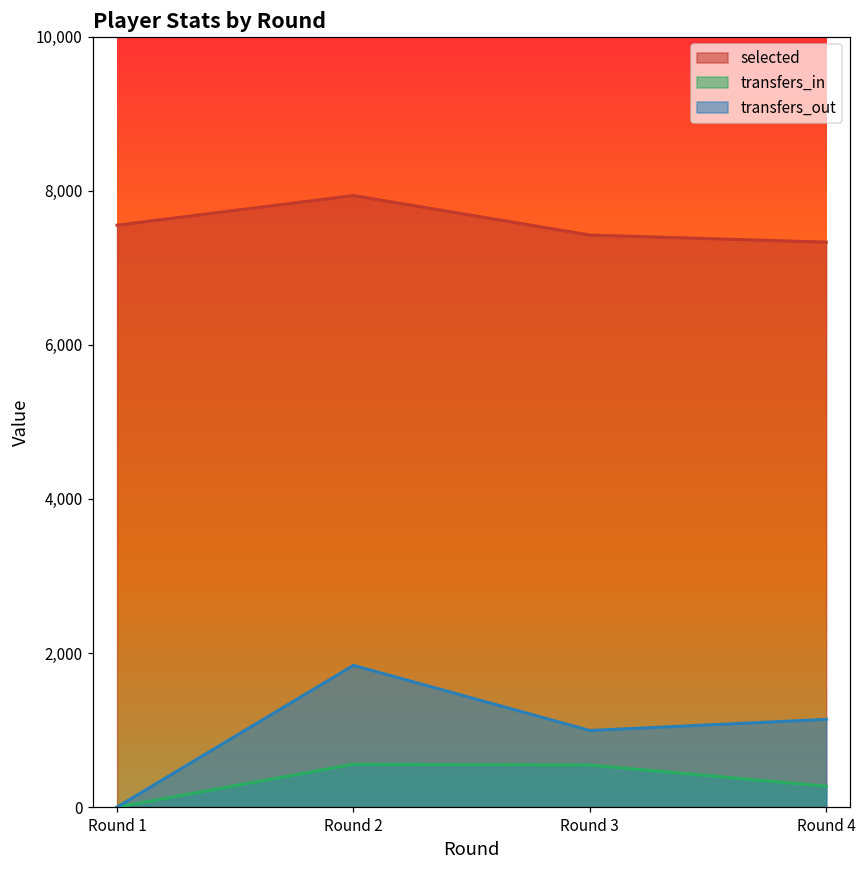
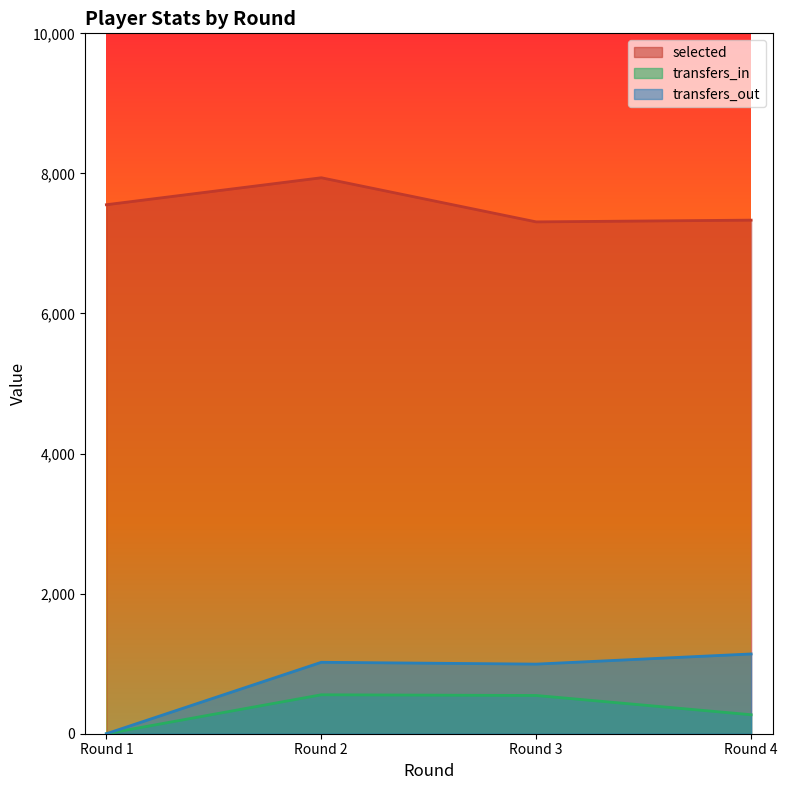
  {
    "selected": {
      "Round 1": "7,600",
      "Round 2": "7,900",
-     "Round 3": "7,400",
+     "Round 3": "7,300",
      "Round 4": "7,300"
    },
    "transfers_in": {
      "Round 2": "600",
      "Round 3": "500",
      "Round 4": "300"
    },
    "transfers_out": {
-     "Round 2": "1,800",
+     "Round 2": "1,000",
      "Round 3": "1,000",
      "Round 4": "1,100"
    }
  }
